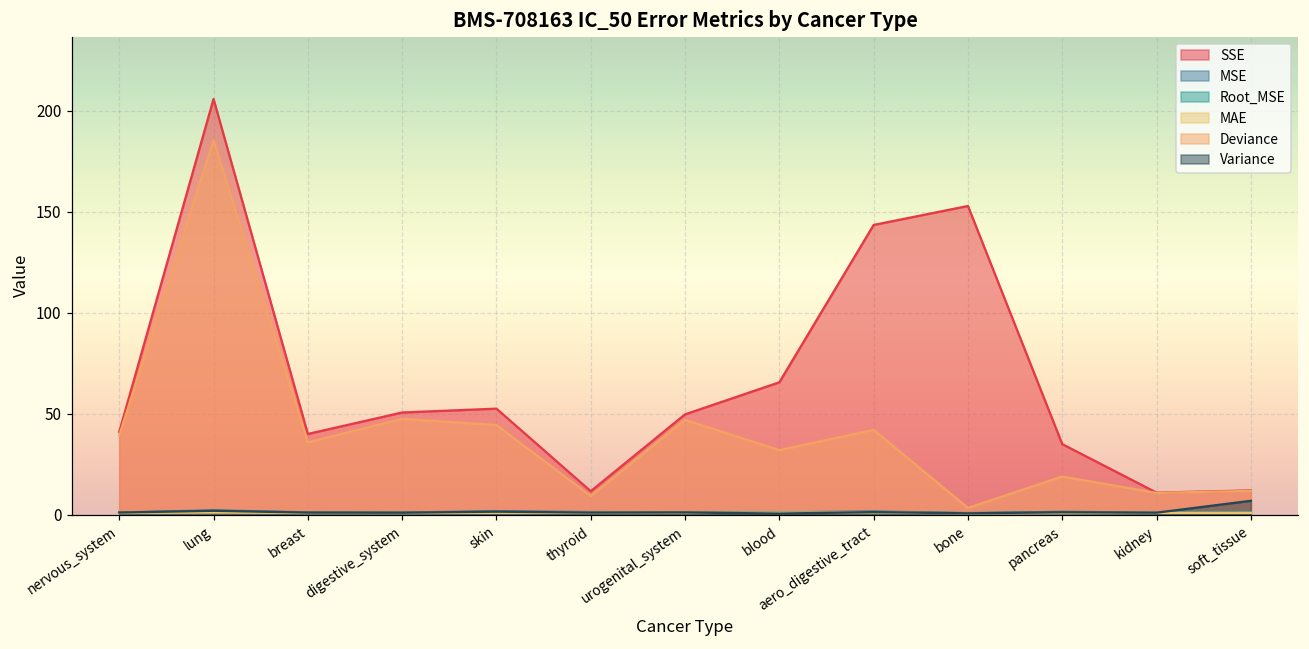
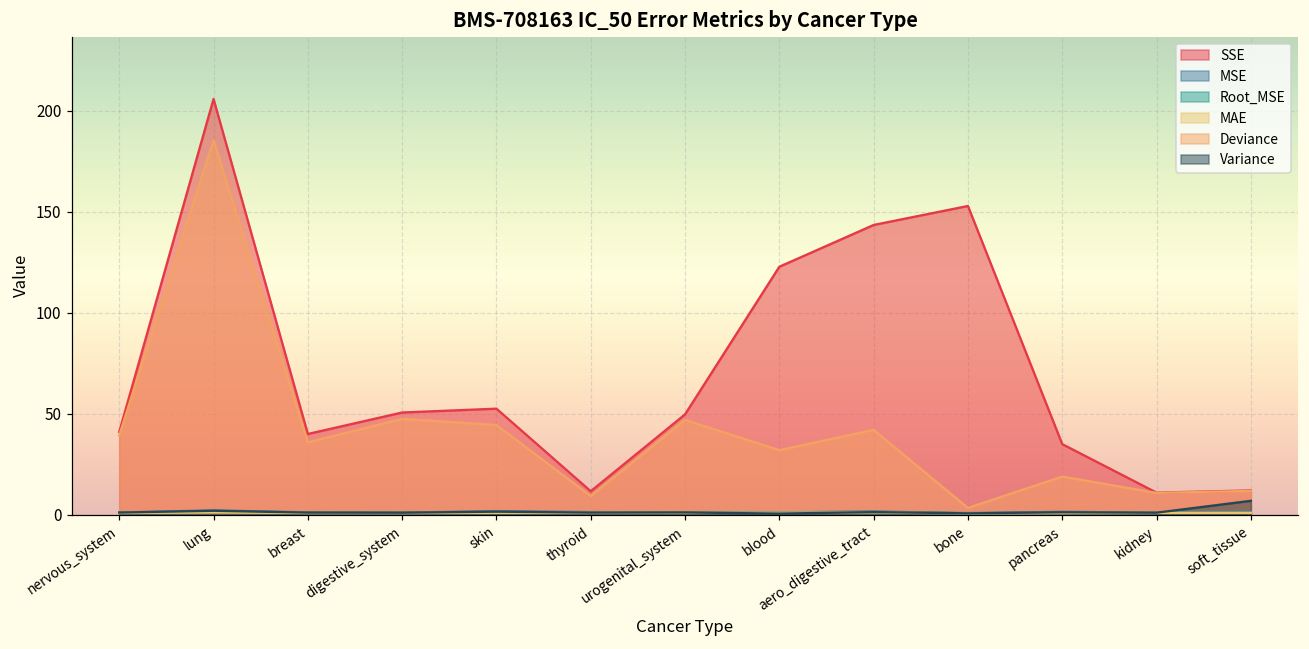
  {
    "SSE": {
      "nervous_system": 41,
      "lung": 206,
      "breast": 40,
      "digestive_system": 51,
      "skin": 52,
      "thyroid": 12,
      "urogenital_system": 50,
-     "blood": 66,
+     "blood": 123,
      "aero_digestive_tract": 143,
      "bone": 153,
      "pancreas": 35
    },
    "Variance": {
      "soft_tissue": 7
    }
  }
